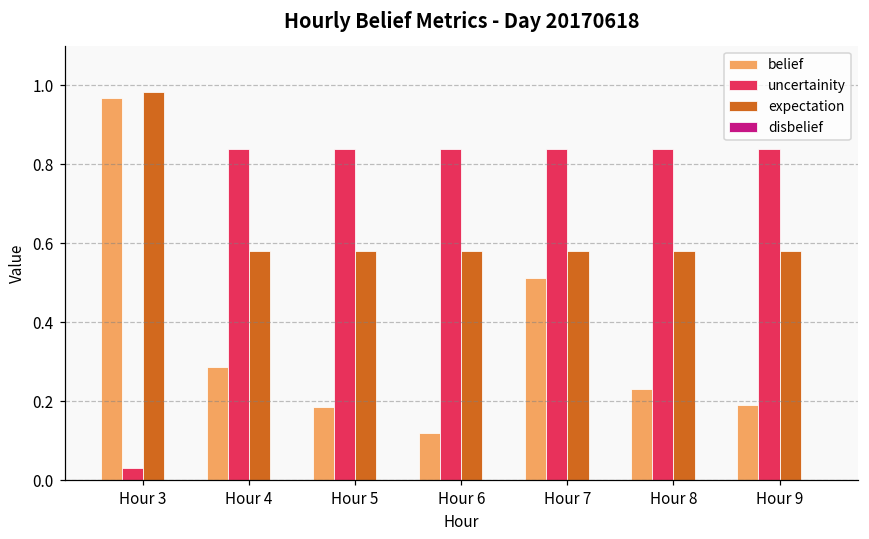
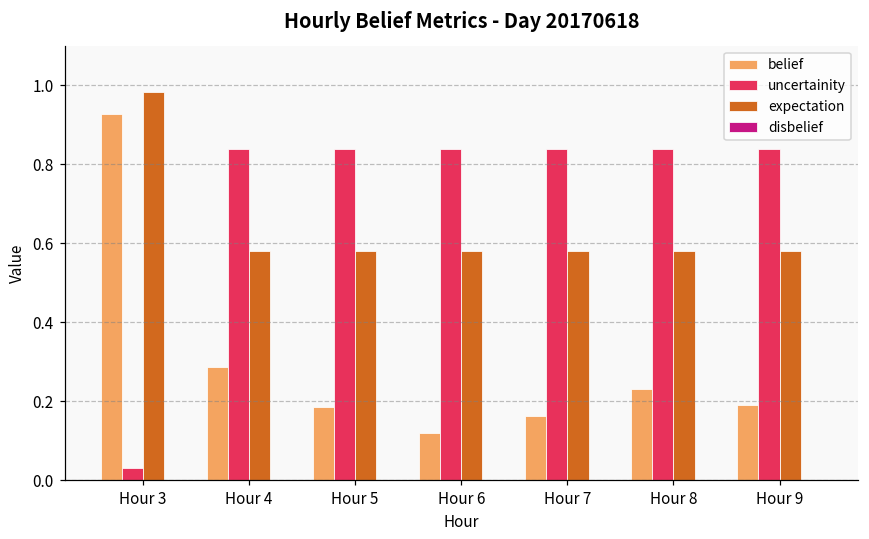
  {
    "belief": {
-     "Hour 3": 0.97,
+     "Hour 3": 0.93,
      "Hour 4": 0.29,
      "Hour 5": 0.19,
      "Hour 6": 0.12,
-     "Hour 7": 0.51,
+     "Hour 7": 0.16,
      "Hour 8": 0.23,
      "Hour 9": 0.19
    },
    "uncertainity": {
      "Hour 3": 0.03,
      "Hour 4": 0.84,
      "Hour 5": 0.84,
      "Hour 6": 0.84,
      "Hour 7": 0.84,
      "Hour 8": 0.84,
      "Hour 9": 0.84
    },
    "expectation": {
      "Hour 3": 0.98,
      "Hour 4": 0.58,
      "Hour 5": 0.58,
      "Hour 6": 0.58,
      "Hour 7": 0.58,
      "Hour 8": 0.58,
      "Hour 9": 0.58
    },
    "disbelief": {
      "Hour 3": 0.00,
      "Hour 4": 0.00,
      "Hour 5": 0.00,
      "Hour 6": 0.00,
      "Hour 7": 0.00,
      "Hour 8": 0.00,
      "Hour 9": 0.00
    }
  }
